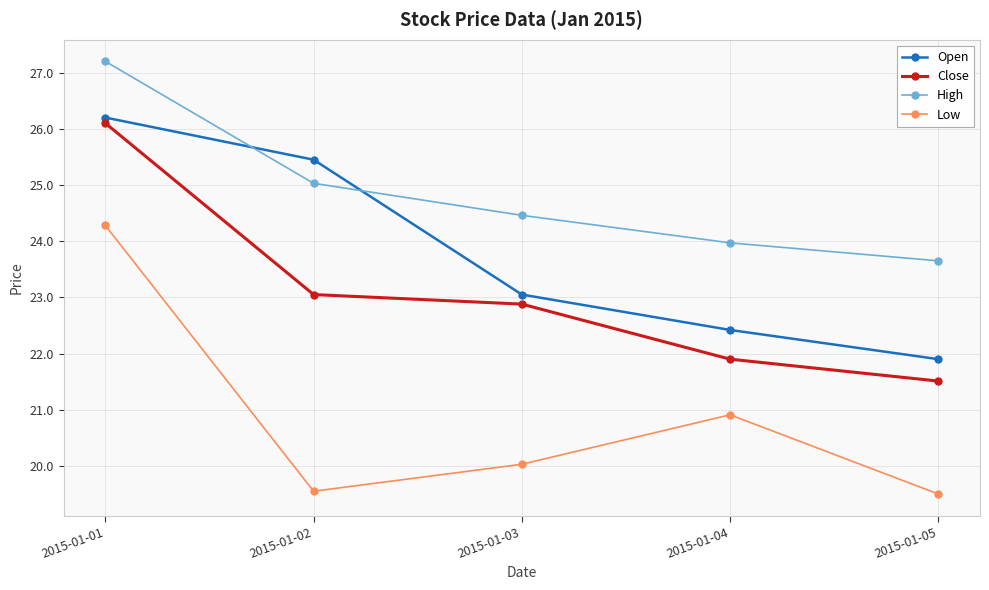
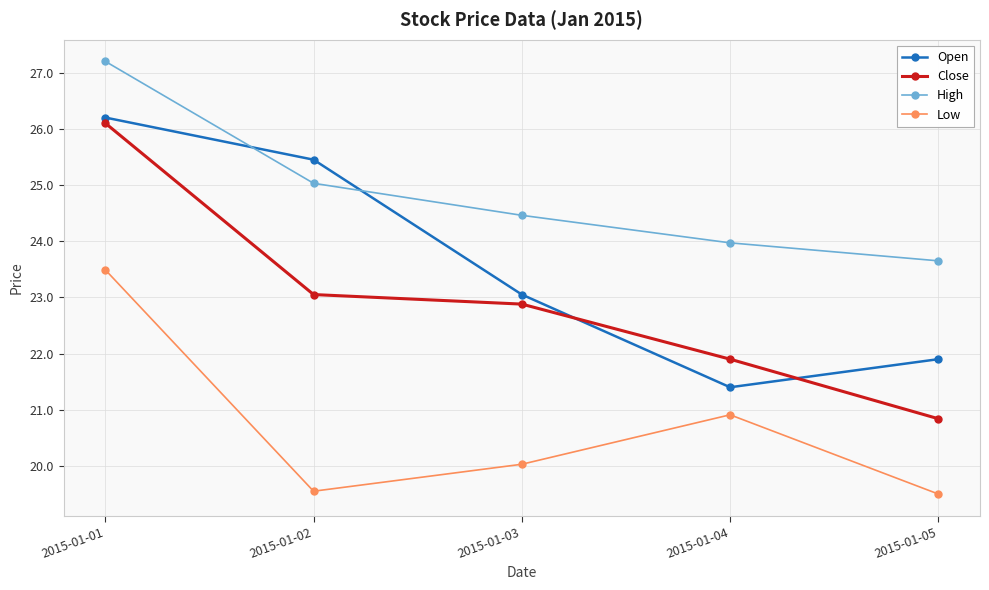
  {
    "Open": {
      "2015-01-01": 26.2,
      "2015-01-02": 25.5,
      "2015-01-03": 23.1,
-     "2015-01-04": 22.4,
+     "2015-01-04": 21.4,
      "2015-01-05": 21.9
    },
    "Close": {
      "2015-01-01": 26.1,
      "2015-01-02": 23.1,
      "2015-01-03": 22.9,
      "2015-01-04": 21.9,
-     "2015-01-05": 21.5
+     "2015-01-05": 20.8
    },
    "High": {
      "2015-01-01": 27.2,
      "2015-01-02": 25.0,
      "2015-01-03": 24.5,
      "2015-01-04": 24.0,
      "2015-01-05": 23.7
    },
    "Low": {
-     "2015-01-01": 24.3,
+     "2015-01-01": 23.5,
      "2015-01-02": 19.6,
      "2015-01-03": 20.0,
      "2015-01-04": 20.9,
      "2015-01-05": 19.5
    }
  }
